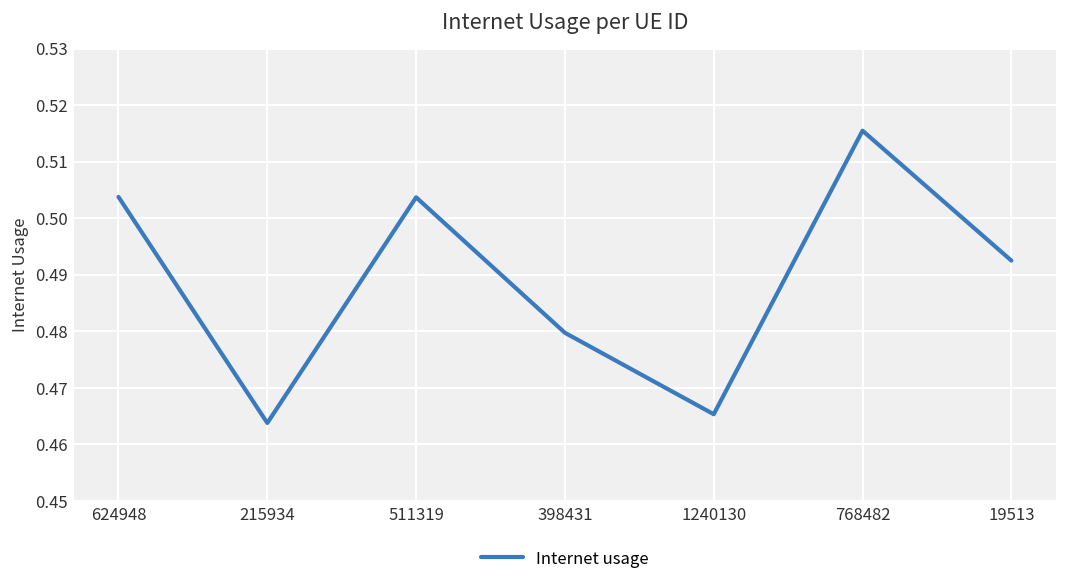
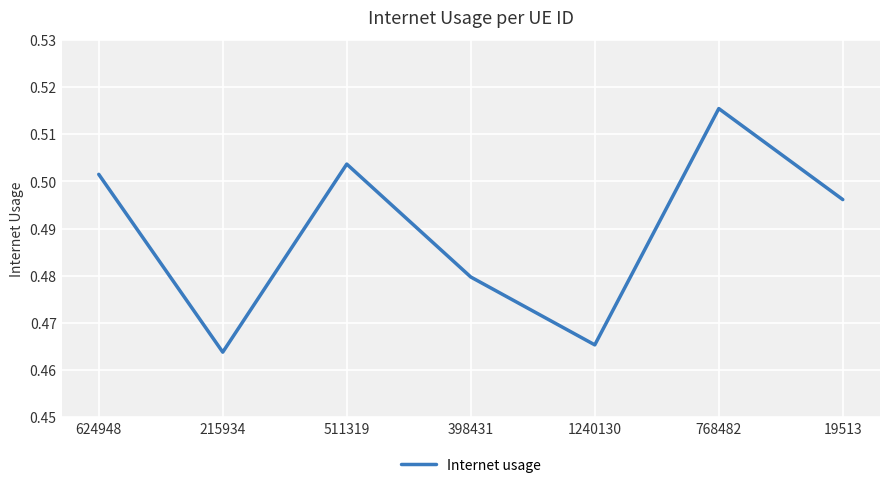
  {
-   "624948": 0.504,
+   "624948": 0.502,
    "215934": 0.464,
    "511319": 0.504,
    "398431": 0.480,
    "1240130": 0.465,
    "768482": 0.515,
-   "19513": 0.492
+   "19513": 0.496
  }
